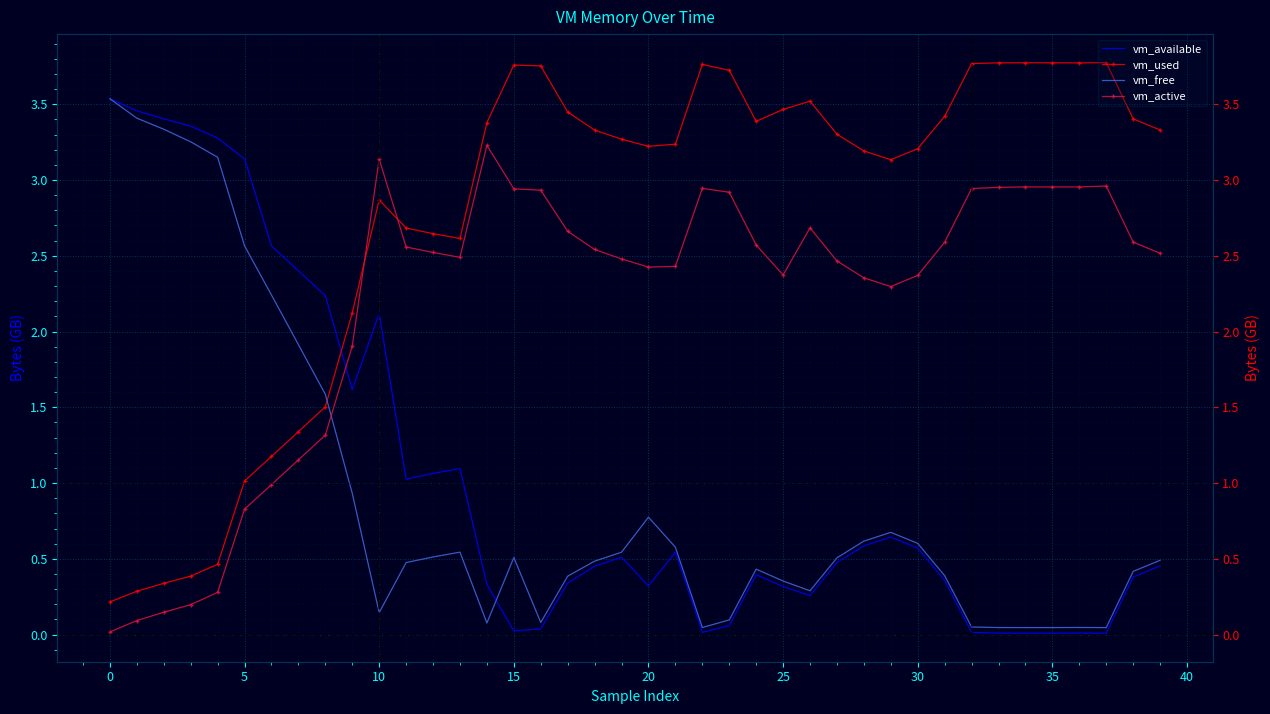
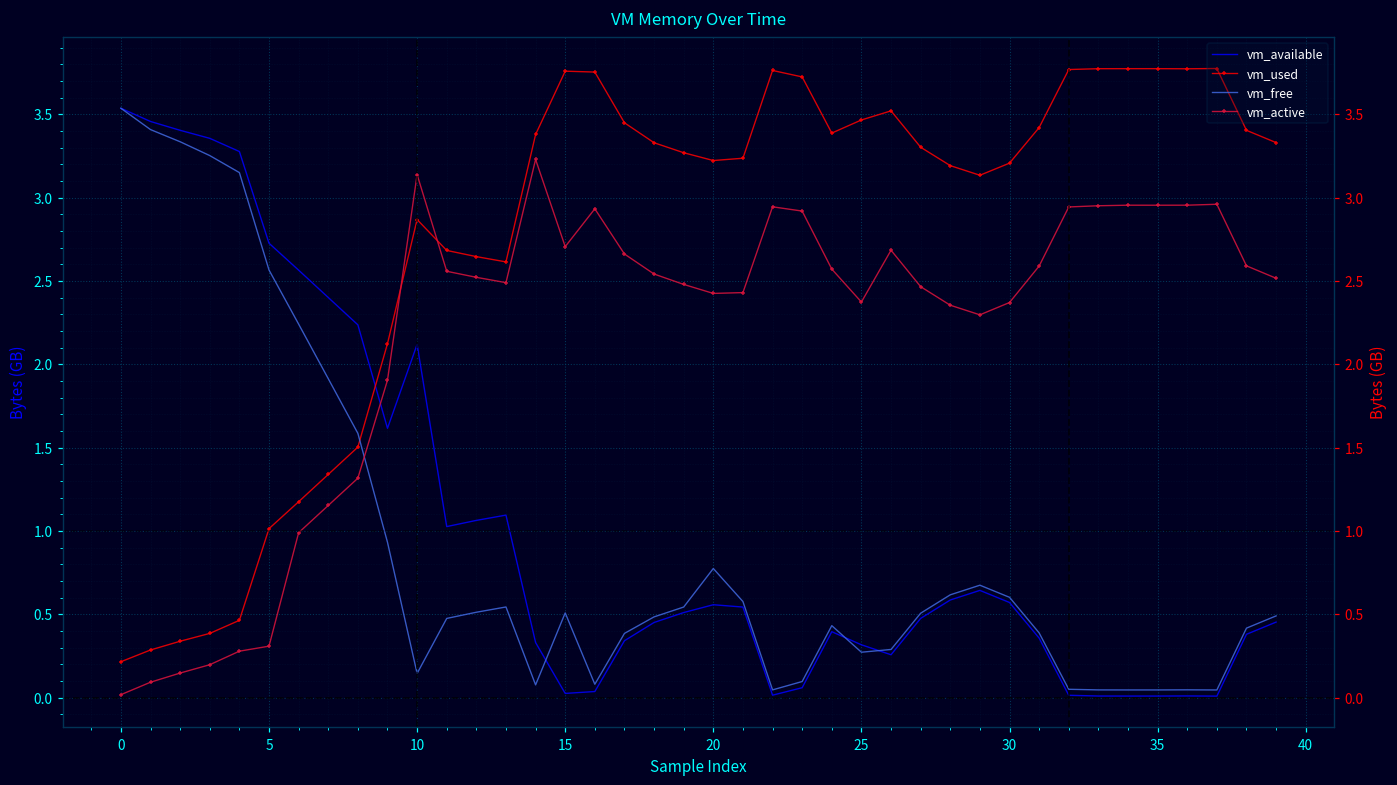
  {
    "vm_available": {
-     "5": 3.14,
+     "5": 2.73,
      "10": 2.12,
      "15": 0.03,
-     "20": 0.32,
+     "20": 0.56,
      "25": 0.32,
      "30": 0.57,
      "35": 0.01
    },
    "vm_used": {
      "0": 0.22,
      "5": 1.01,
      "10": 2.87,
      "15": 3.76,
      "20": 3.22,
      "25": 3.47,
      "30": 3.21,
      "35": 3.77
    },
    "vm_free": {
      "5": 2.57,
      "10": 0.15,
      "15": 0.51,
      "20": 0.77,
-     "25": 0.35,
+     "25": 0.27,
      "30": 0.60,
      "35": 0.05
    },
    "vm_active": {
      "0": 0.02,
-     "5": 0.83,
+     "5": 0.31,
      "10": 3.14,
-     "15": 2.94,
+     "15": 2.71,
      "20": 2.43,
      "25": 2.37,
      "30": 2.37,
      "35": 2.95
    }
  }
